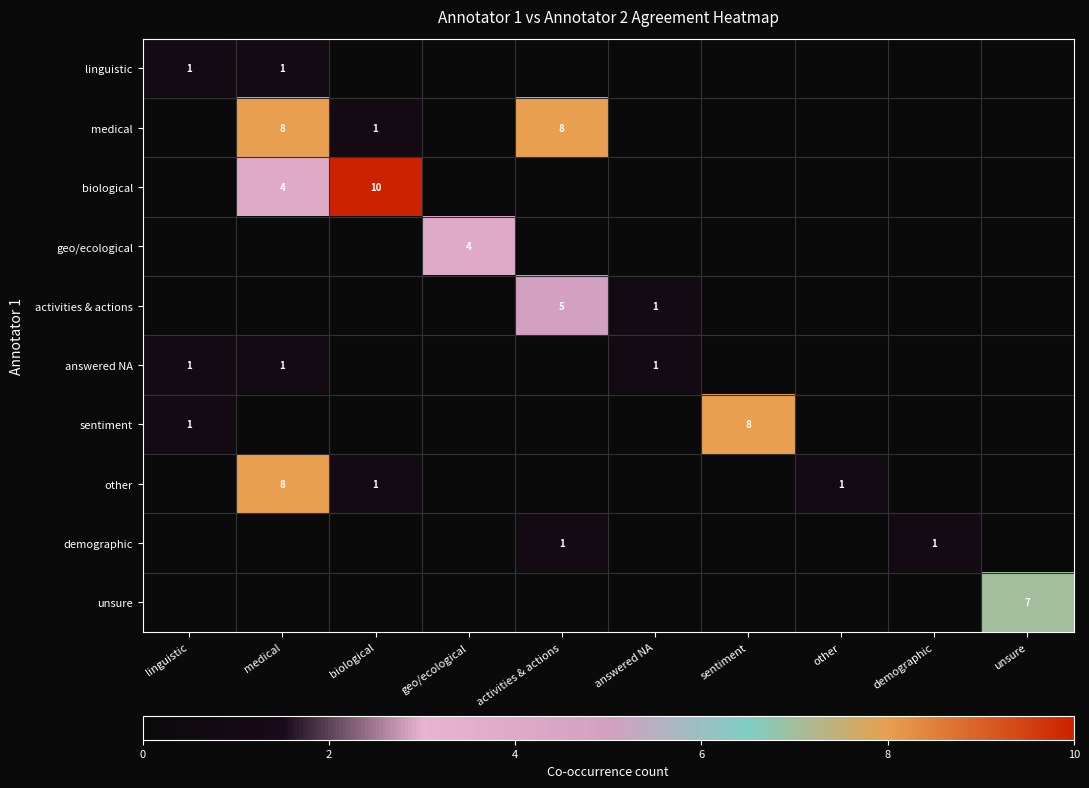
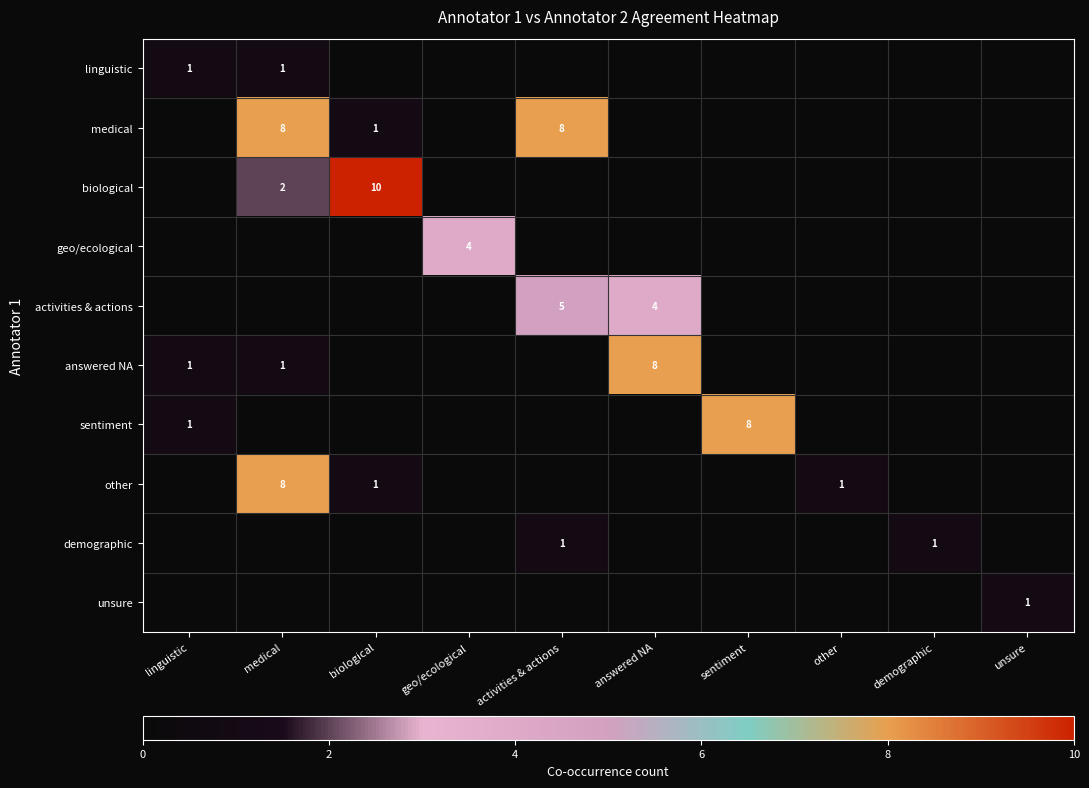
  {
    "linguistic": {
      "linguistic": 1,
      "medical": 1
    },
    "medical": {
      "medical": 8,
      "biological": 1,
      "activities & actions": 8
    },
    "biological": {
-     "medical": 4,
+     "medical": 2,
      "biological": 10
    },
    "geo/ecological": {
      "geo/ecological": 4
    },
    "activities & actions": {
      "activities & actions": 5,
-     "answered NA": 1
+     "answered NA": 4
    },
    "answered NA": {
      "linguistic": 1,
      "medical": 1,
-     "answered NA": 1
+     "answered NA": 8
    },
    "sentiment": {
      "linguistic": 1,
      "sentiment": 8
    },
    "other": {
      "medical": 8,
      "biological": 1,
      "other": 1
    },
    "demographic": {
      "activities & actions": 1,
      "demographic": 1
    },
    "unsure": {
-     "unsure": 7
+     "unsure": 1
    }
  }
